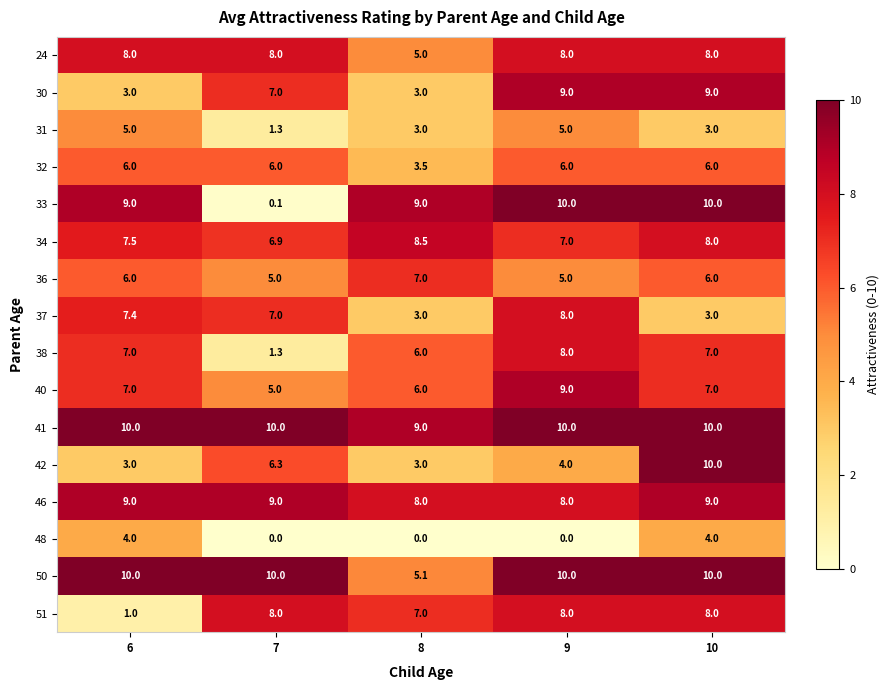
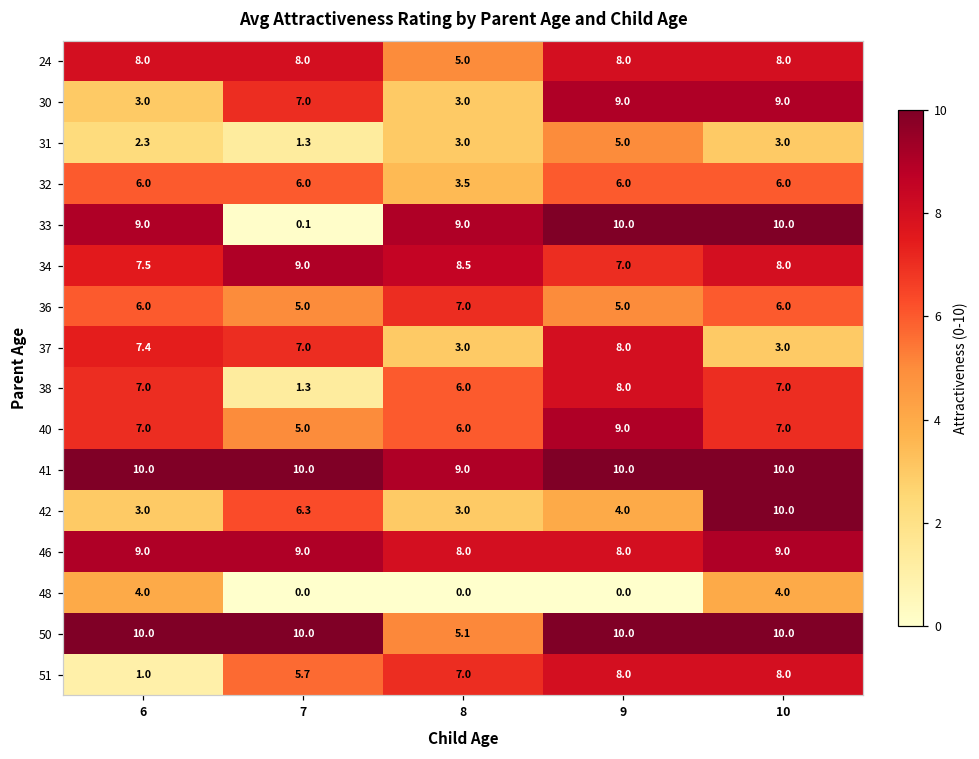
  {
    "24": {
      "6": 8.0,
      "7": 8.0,
      "8": 5.0,
      "9": 8.0,
      "10": 8.0
    },
    "30": {
      "6": 3.0,
      "7": 7.0,
      "8": 3.0,
      "9": 9.0,
      "10": 9.0
    },
    "31": {
-     "6": 5.0,
+     "6": 2.3,
      "7": 1.3,
      "8": 3.0,
      "9": 5.0,
      "10": 3.0
    },
    "32": {
      "6": 6.0,
      "7": 6.0,
      "8": 3.5,
      "9": 6.0,
      "10": 6.0
    },
    "33": {
      "6": 9.0,
      "7": 0.1,
      "8": 9.0,
      "9": 10.0,
      "10": 10.0
    },
    "34": {
      "6": 7.5,
-     "7": 6.9,
+     "7": 9.0,
      "8": 8.5,
      "9": 7.0,
      "10": 8.0
    },
    "36": {
      "6": 6.0,
      "7": 5.0,
      "8": 7.0,
      "9": 5.0,
      "10": 6.0
    },
    "37": {
      "6": 7.4,
      "7": 7.0,
      "8": 3.0,
      "9": 8.0,
      "10": 3.0
    },
    "38": {
      "6": 7.0,
      "7": 1.3,
      "8": 6.0,
      "9": 8.0,
      "10": 7.0
    },
    "40": {
      "6": 7.0,
      "7": 5.0,
      "8": 6.0,
      "9": 9.0,
      "10": 7.0
    },
    "41": {
      "6": 10.0,
      "7": 10.0,
      "8": 9.0,
      "9": 10.0,
      "10": 10.0
    },
    "42": {
      "6": 3.0,
      "7": 6.3,
      "8": 3.0,
      "9": 4.0,
      "10": 10.0
    },
    "46": {
      "6": 9.0,
      "7": 9.0,
      "8": 8.0,
      "9": 8.0,
      "10": 9.0
    },
    "48": {
      "6": 4.0,
      "7": 0.0,
      "8": 0.0,
      "9": 0.0,
      "10": 4.0
    },
    "50": {
      "6": 10.0,
      "7": 10.0,
      "8": 5.1,
      "9": 10.0,
      "10": 10.0
    },
    "51": {
      "6": 1.0,
-     "7": 8.0,
+     "7": 5.7,
      "8": 7.0,
      "9": 8.0,
      "10": 8.0
    }
  }
